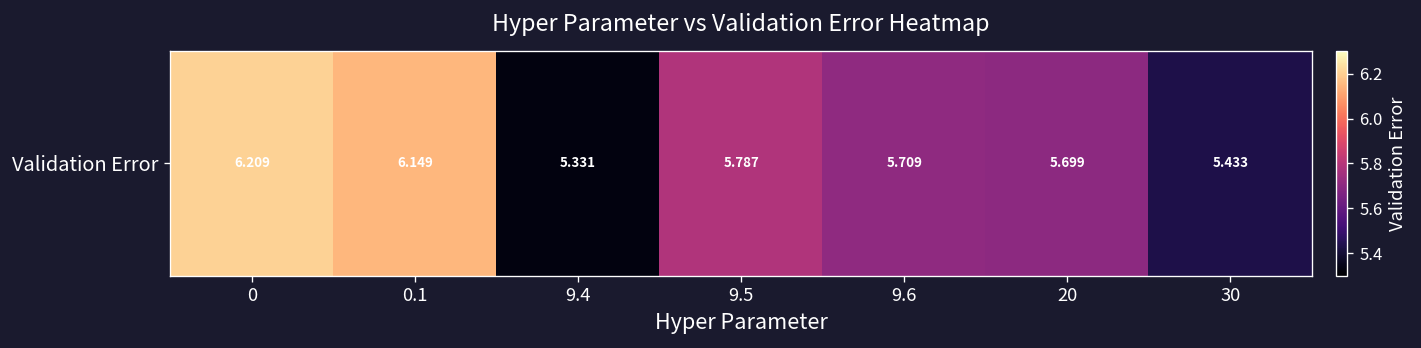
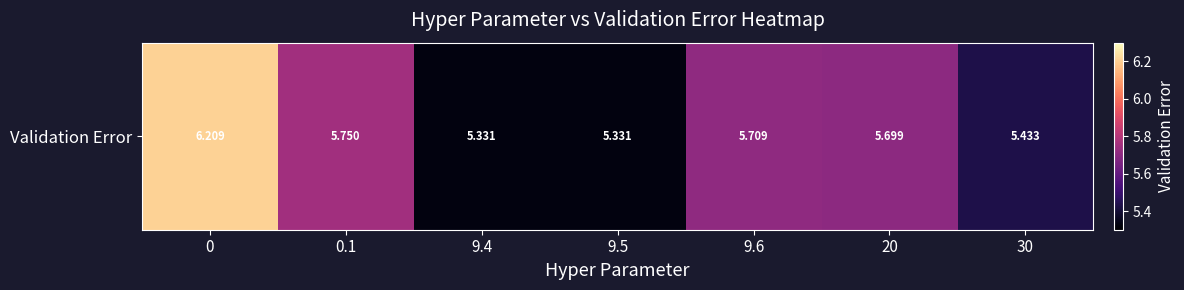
  {
    "Validation Error": {
      "0": 6.209,
-     "0.1": 6.149,
+     "0.1": 5.750,
      "9.4": 5.331,
-     "9.5": 5.787,
+     "9.5": 5.331,
      "9.6": 5.709,
      "20": 5.699,
      "30": 5.433
    }
  }
